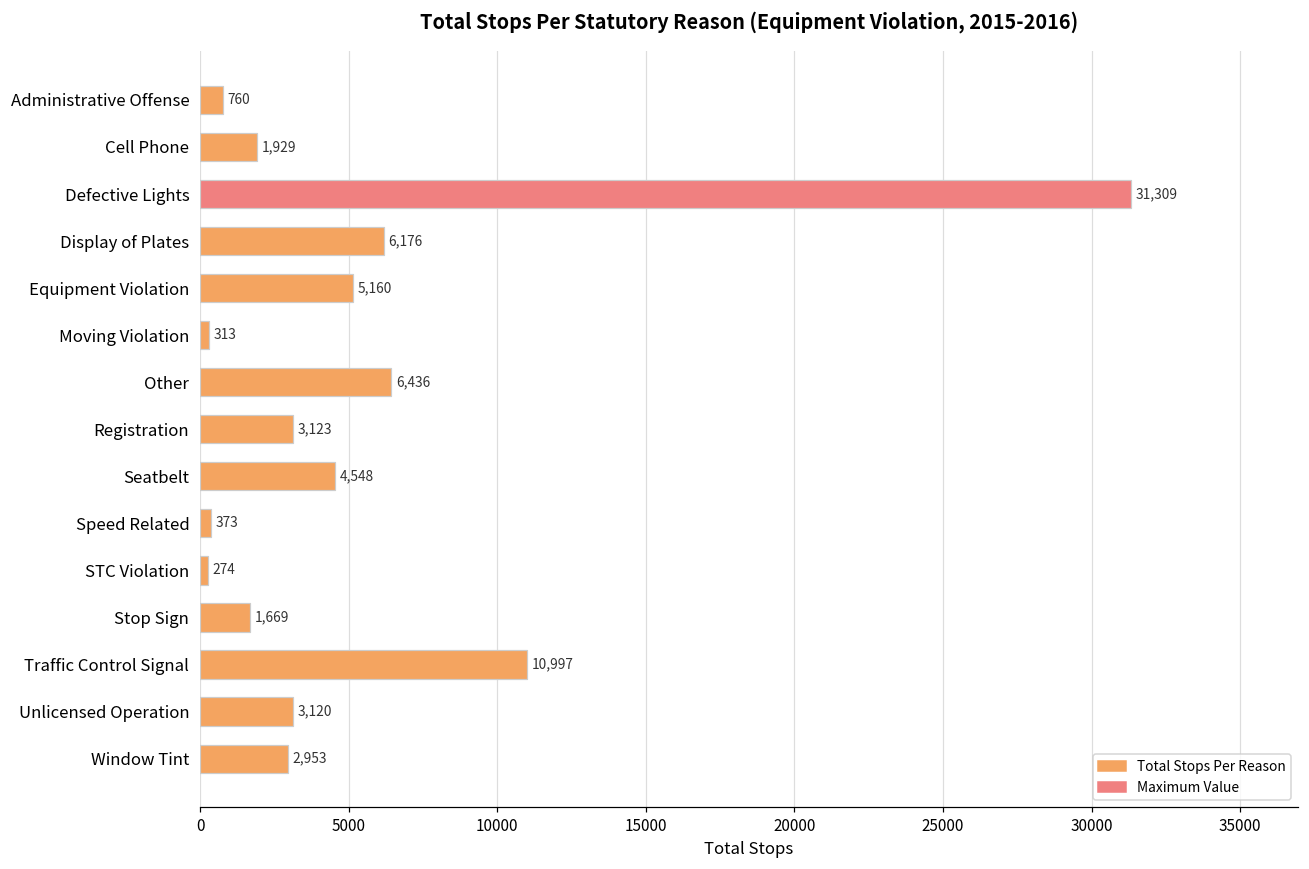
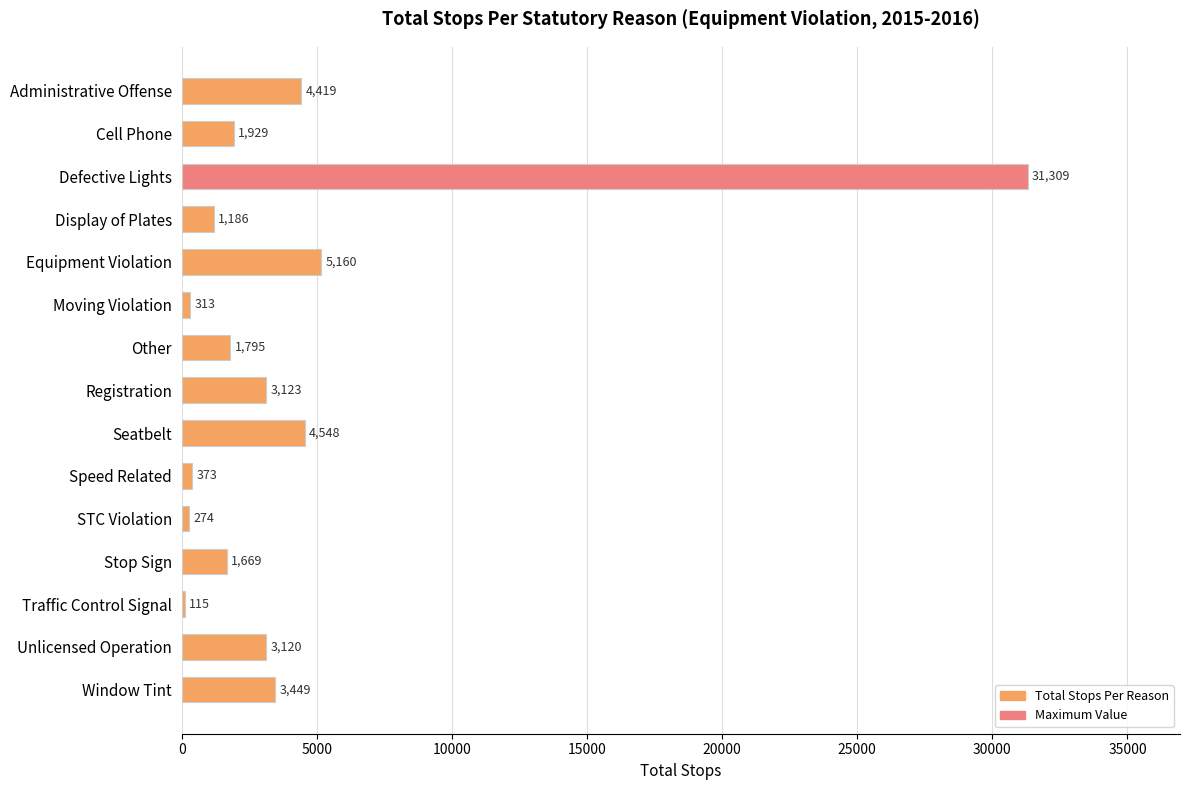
  {
-   "Administrative Offense": "760",
+   "Administrative Offense": "4,419",
    "Cell Phone": "1,929",
    "Defective Lights": "31,309",
-   "Display of Plates": "6,176",
+   "Display of Plates": "1,186",
    "Equipment Violation": "5,160",
    "Moving Violation": "313",
-   "Other": "6,436",
+   "Other": "1,795",
    "Registration": "3,123",
    "Seatbelt": "4,548",
    "Speed Related": "373",
    "STC Violation": "274",
    "Stop Sign": "1,669",
-   "Traffic Control Signal": "10,997",
+   "Traffic Control Signal": "115",
    "Unlicensed Operation": "3,120",
-   "Window Tint": "2,953"
+   "Window Tint": "3,449"
  }
